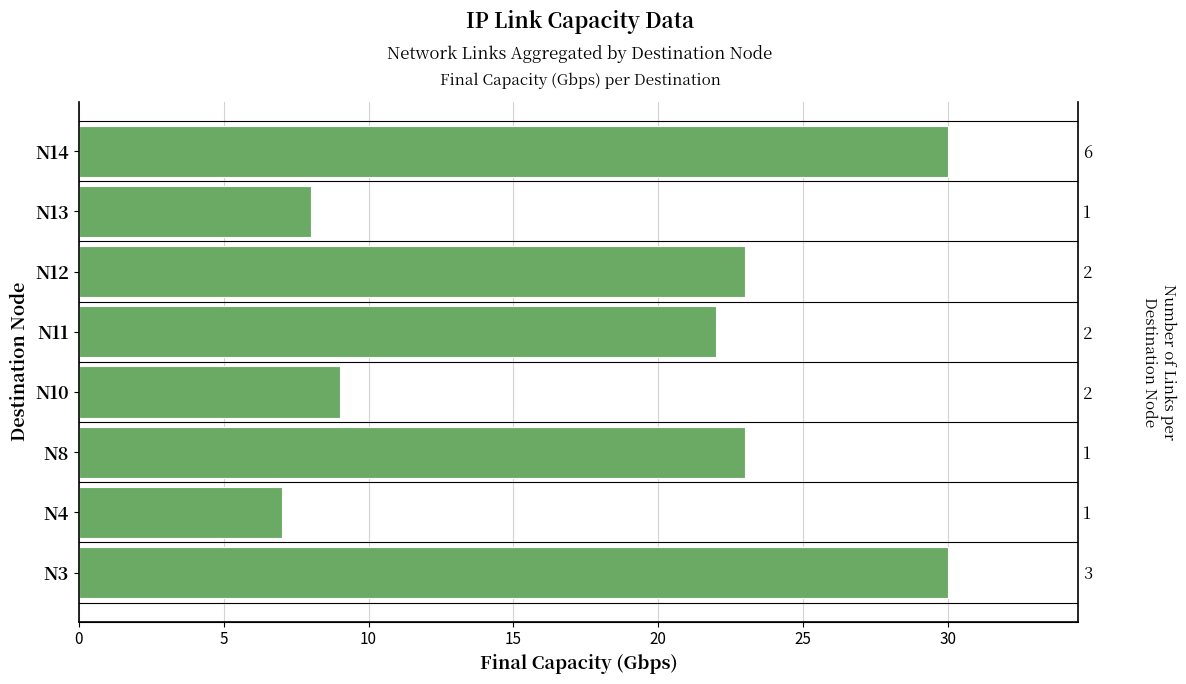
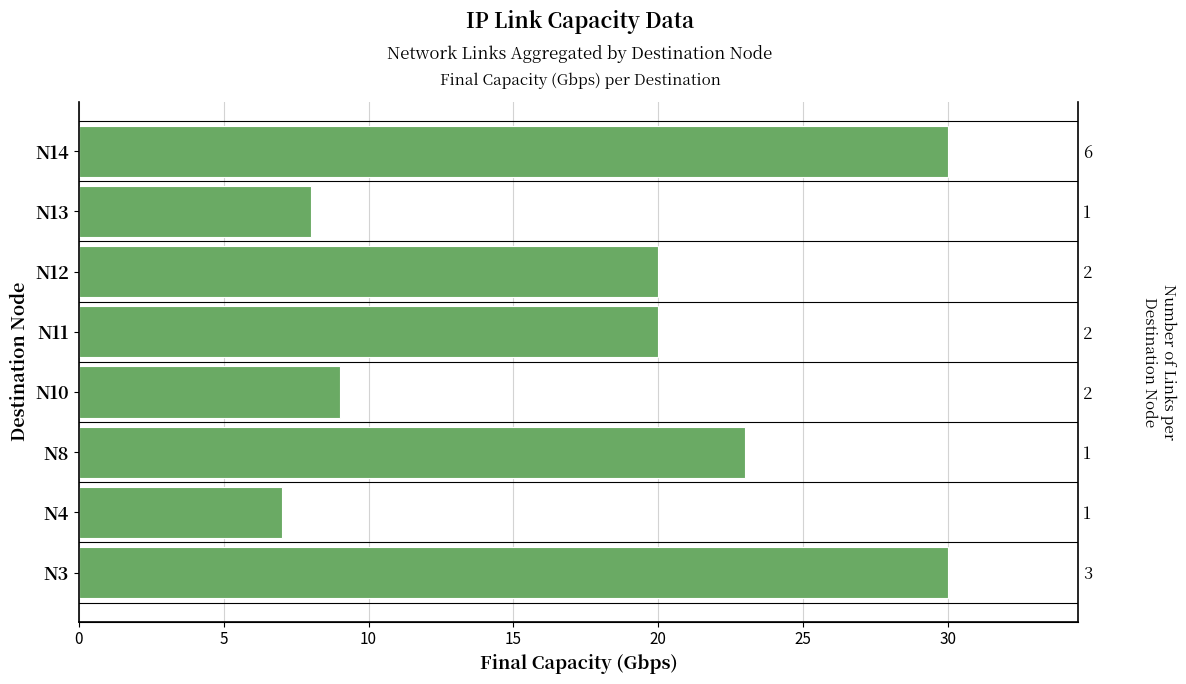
  {
    "N14": 30,
    "N13": 8,
-   "N12": 23,
-   "N11": 22,
+   "N12": 20,
+   "N11": 20,
    "N10": 9,
    "N8": 23,
    "N4": 7,
    "N3": 30
  }
